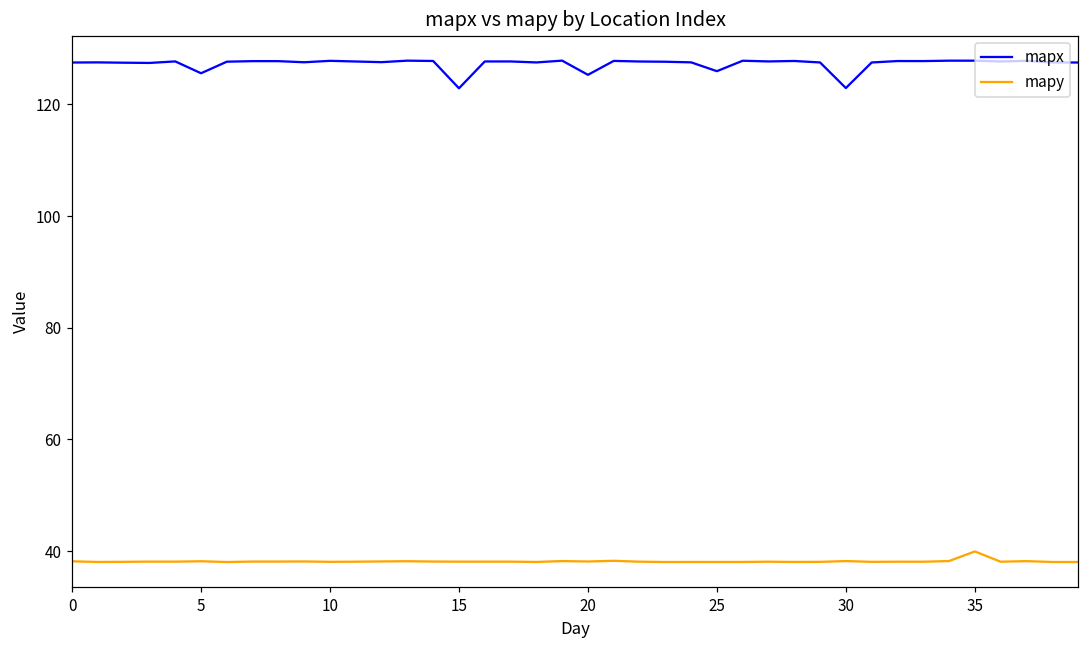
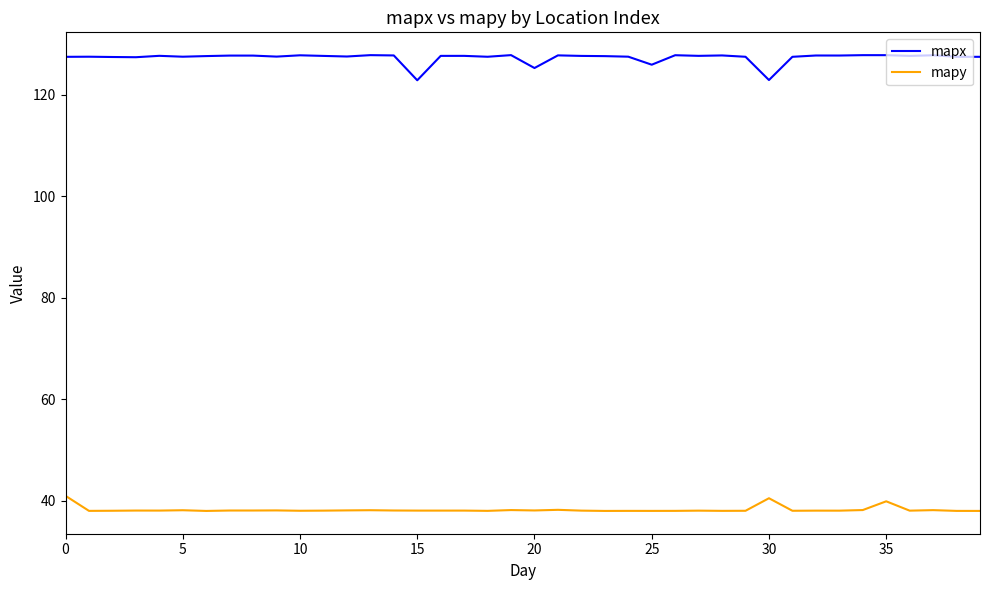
  {
    "mapx": {
      "0": 128,
-     "5": 126,
+     "5": 128,
      "10": 128,
      "15": 123,
      "20": 125,
      "25": 126,
      "30": 123,
      "35": 128
    },
    "mapy": {
-     "0": 38,
+     "0": 41,
      "5": 38,
      "10": 38,
      "15": 38,
      "20": 38,
      "25": 38,
-     "30": 38,
+     "30": 41,
      "35": 40
    }
  }
